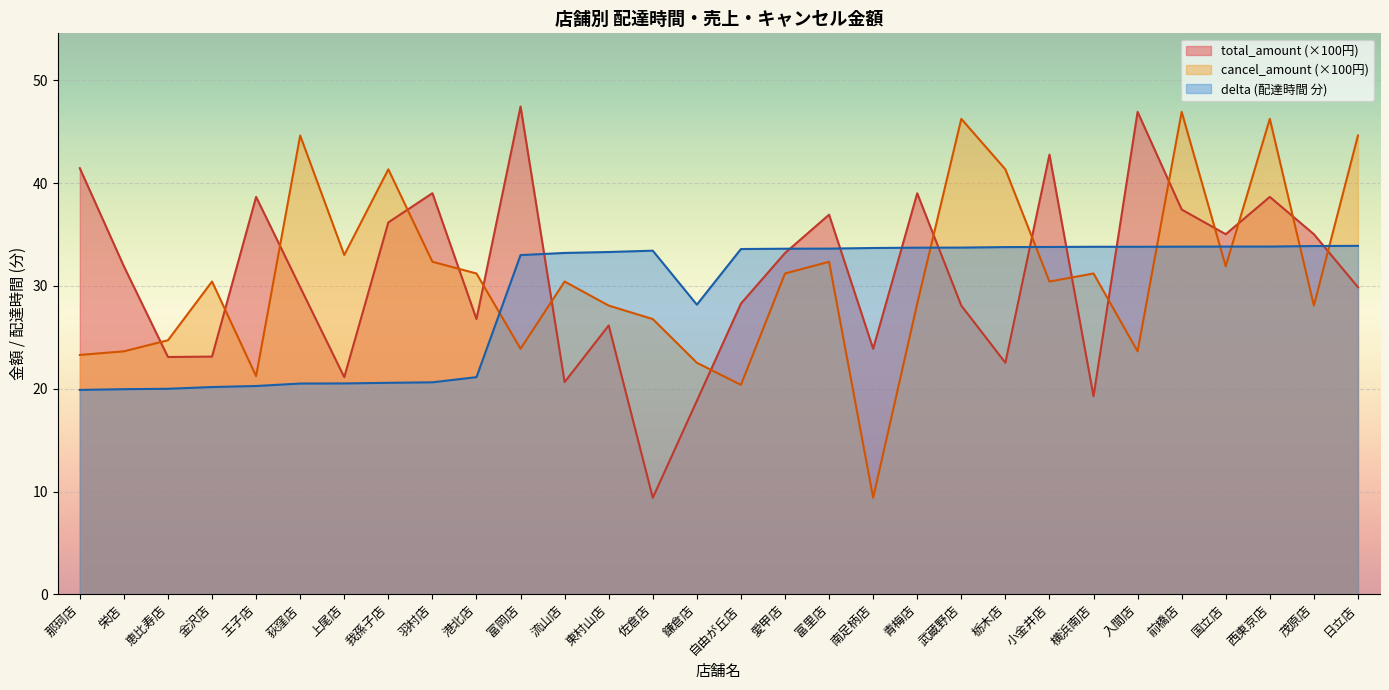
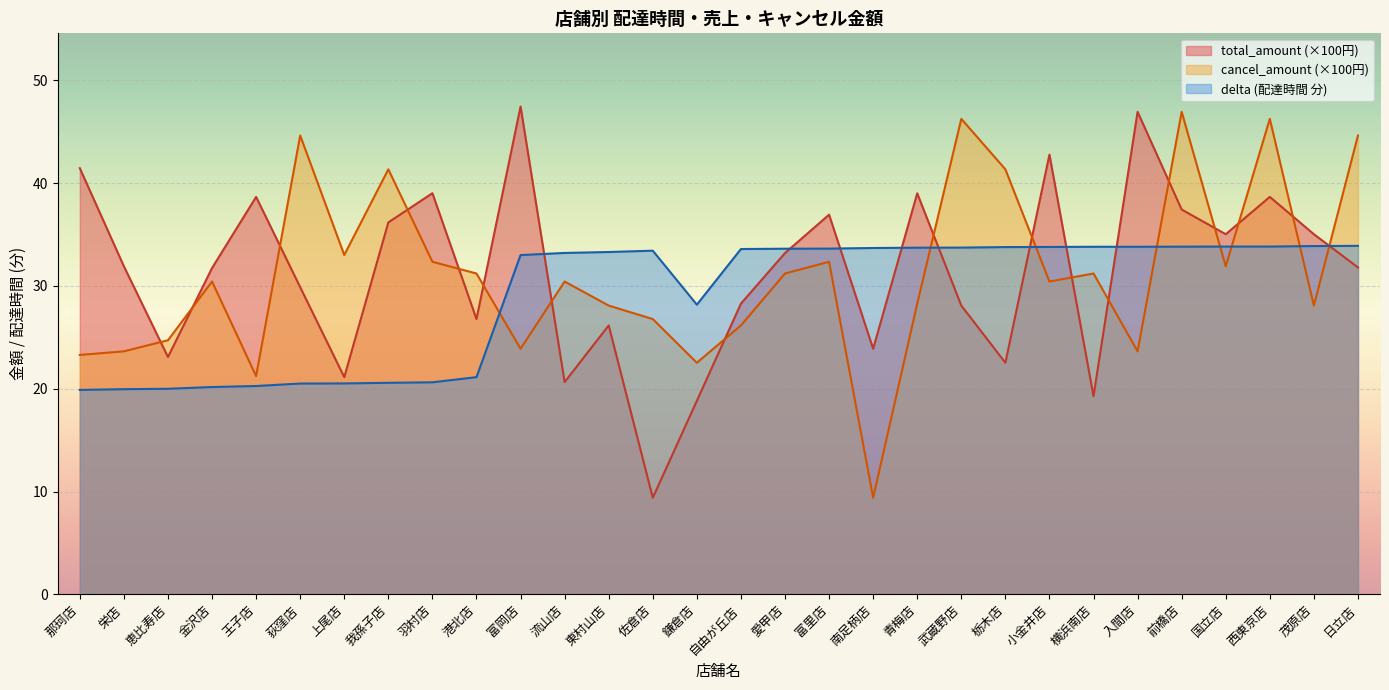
  {
    "total_amount (×100円)": {
      "那珂店": 41.4,
      "栄店": 31.9,
      "恵比寿店": 23.1,
-     "金沢店": 23.1,
+     "金沢店": 31.7,
      "王子店": 38.7,
      "荻窪店": 29.9,
      "上尾店": 21.1,
      "我孫子店": 36.2,
      "羽村店": 39.0,
      "港北店": 26.8,
      "富岡店": 47.4,
      "流山店": 20.6,
      "東村山店": 26.2,
      "佐倉店": 9.4,
      "鎌倉店": 18.8,
      "自由が丘店": 28.3,
      "愛甲店": 33.2,
      "富里店": 36.9,
      "南足柄店": 23.9,
      "青梅店": 39.0,
      "武蔵野店": 28.1,
      "栃木店": 22.5,
      "小金井店": 42.8,
      "横浜南店": 19.3,
      "入間店": 46.9,
      "前橋店": 37.4,
      "国立店": 35.0,
      "西東京店": 38.7,
      "茂原店": 35.0,
-     "日立店": 29.9
+     "日立店": 31.8
    },
    "cancel_amount (×100円)": {
      "那珂店": 23.3,
      "栄店": 23.6,
      "恵比寿店": 24.7,
      "金沢店": 30.4,
      "王子店": 21.2,
      "荻窪店": 44.6,
      "上尾店": 33.0,
      "我孫子店": 41.3,
      "羽村店": 32.3,
      "港北店": 31.2,
      "富岡店": 23.9,
      "流山店": 30.4,
      "東村山店": 28.1,
      "佐倉店": 26.8,
      "鎌倉店": 22.5,
-     "自由が丘店": 20.4,
+     "自由が丘店": 26.2,
      "愛甲店": 31.2,
      "富里店": 32.3,
      "南足柄店": 9.4,
      "青梅店": 28.3,
      "武蔵野店": 46.2,
      "栃木店": 41.3,
      "小金井店": 30.4,
      "横浜南店": 31.2,
      "入間店": 23.6,
      "前橋店": 46.9,
      "国立店": 31.9,
      "西東京店": 46.2,
      "茂原店": 28.1,
      "日立店": 44.6
    },
    "delta (配達時間 分)": {
      "那珂店": 19.9,
      "栄店": 20.0,
      "恵比寿店": 20.0,
      "金沢店": 20.2,
      "王子店": 20.3,
      "荻窪店": 20.5,
      "上尾店": 20.5,
      "我孫子店": 20.6,
      "羽村店": 20.6,
      "港北店": 21.1,
      "富岡店": 33.0,
      "流山店": 33.2,
      "東村山店": 33.3,
      "佐倉店": 33.4,
      "鎌倉店": 28.2,
      "自由が丘店": 33.6,
      "愛甲店": 33.6,
      "富里店": 33.6,
      "南足柄店": 33.7,
      "青梅店": 33.7,
      "武蔵野店": 33.7,
      "栃木店": 33.8,
      "小金井店": 33.8,
      "横浜南店": 33.8,
      "入間店": 33.8,
      "前橋店": 33.8,
      "国立店": 33.8,
      "西東京店": 33.8,
      "茂原店": 33.9,
      "日立店": 33.9
    }
  }
